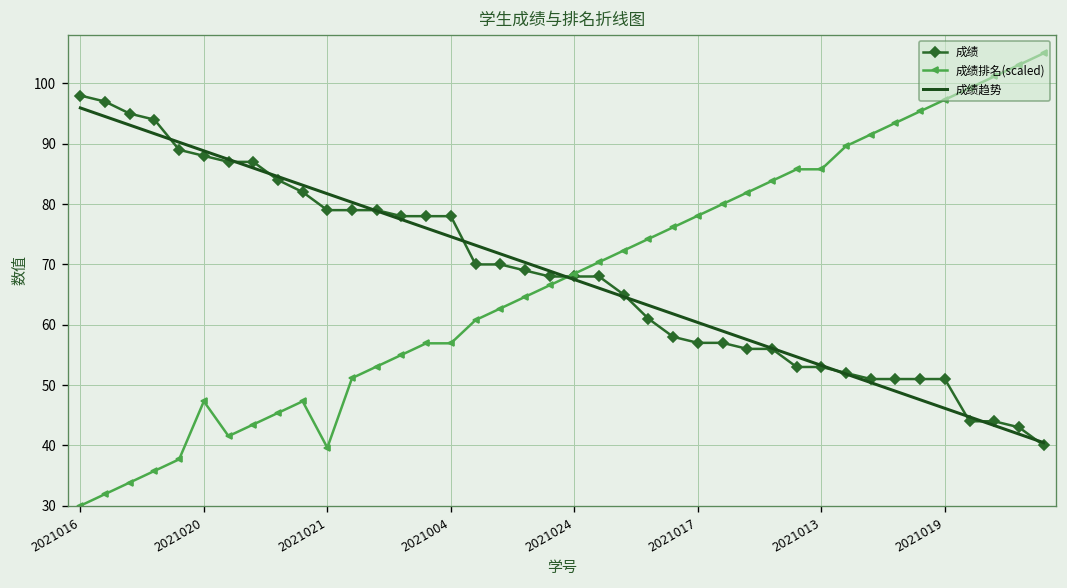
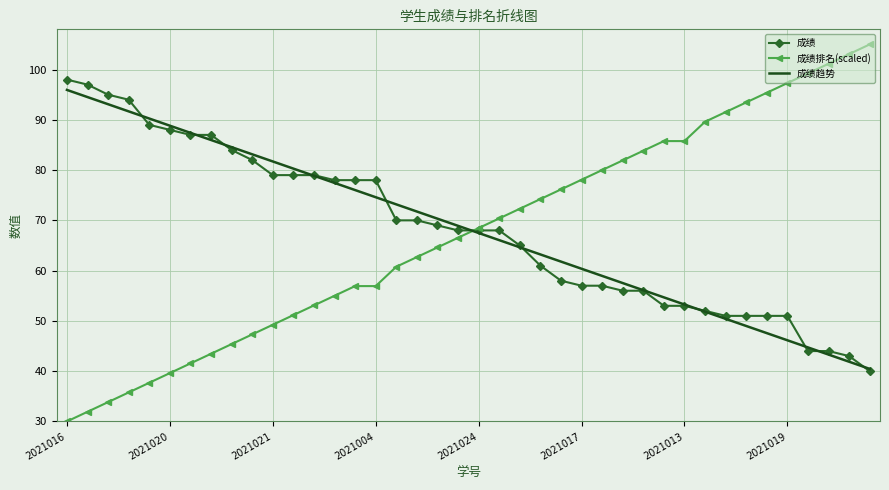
  {
    "成绩排名(scaled)": {
      "2021016": 30,
-     "2021020": 47,
-     "2021021": 40,
+     "2021020": 40,
+     "2021021": 49,
      "2021004": 57,
      "2021017": 78,
      "2021013": 86,
      "2021019": 97
    }
  }
